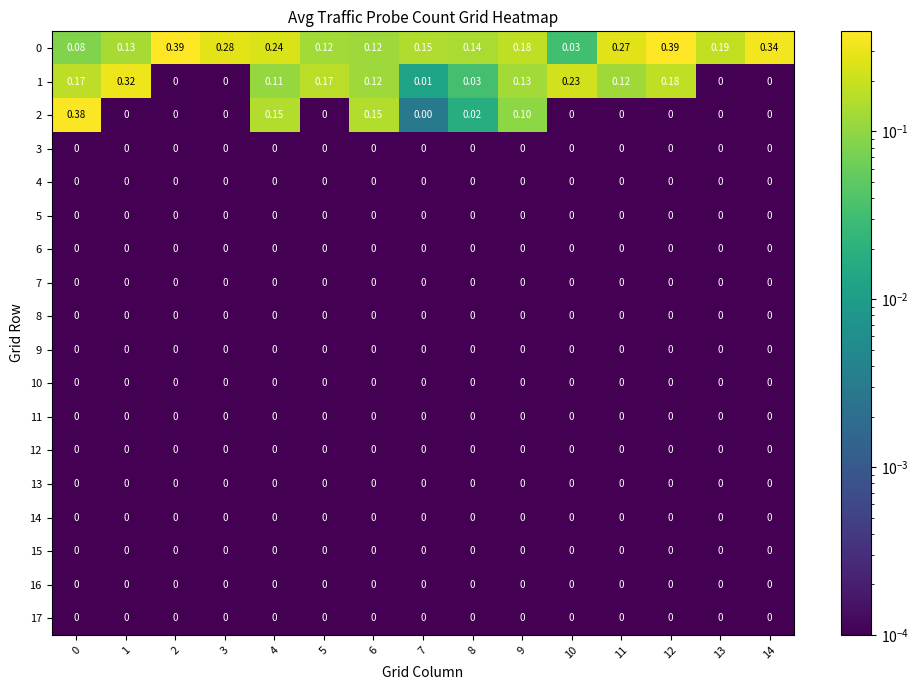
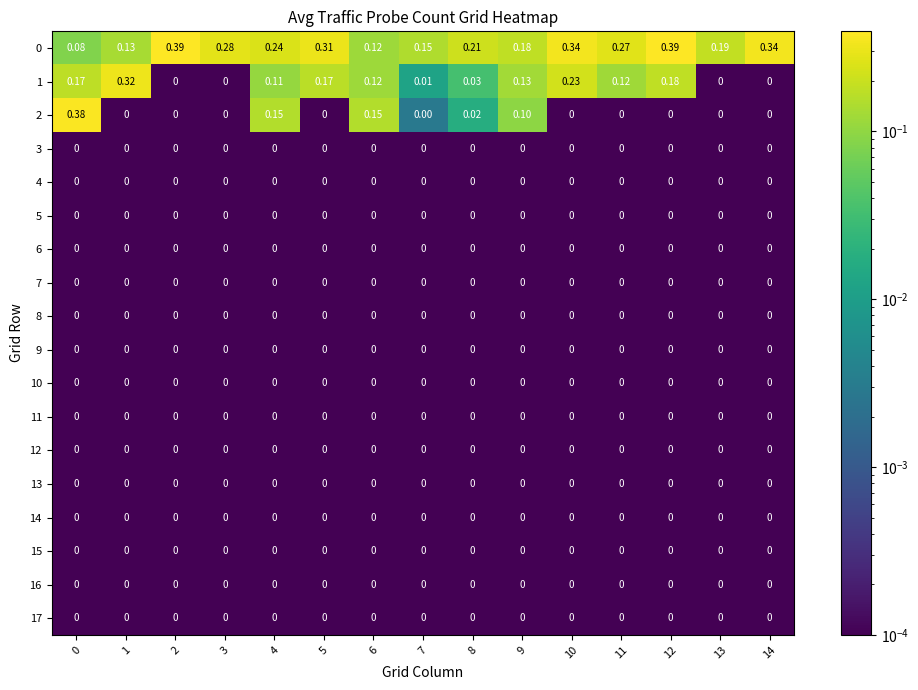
  {
    "0": {
      "0": 0.08,
      "1": 0.13,
      "2": 0.39,
      "3": 0.28,
      "4": 0.24,
-     "5": 0.12,
+     "5": 0.31,
      "6": 0.12,
      "7": 0.15,
-     "8": 0.14,
+     "8": 0.21,
      "9": 0.18,
-     "10": 0.03,
+     "10": 0.34,
      "11": 0.27,
      "12": 0.39,
      "13": 0.19,
      "14": 0.34
    }
  }
